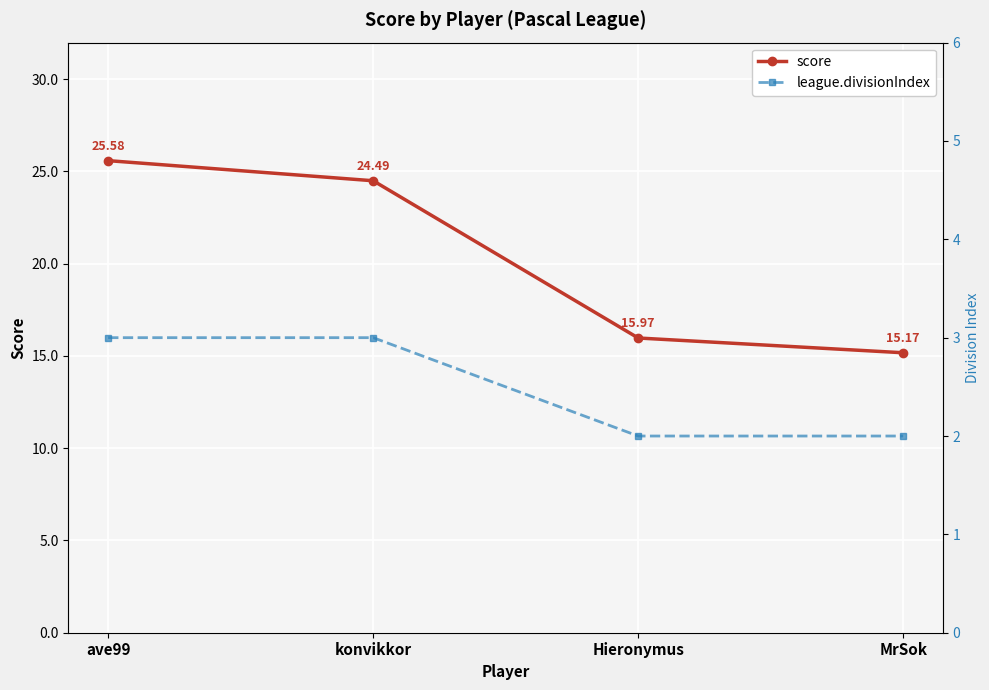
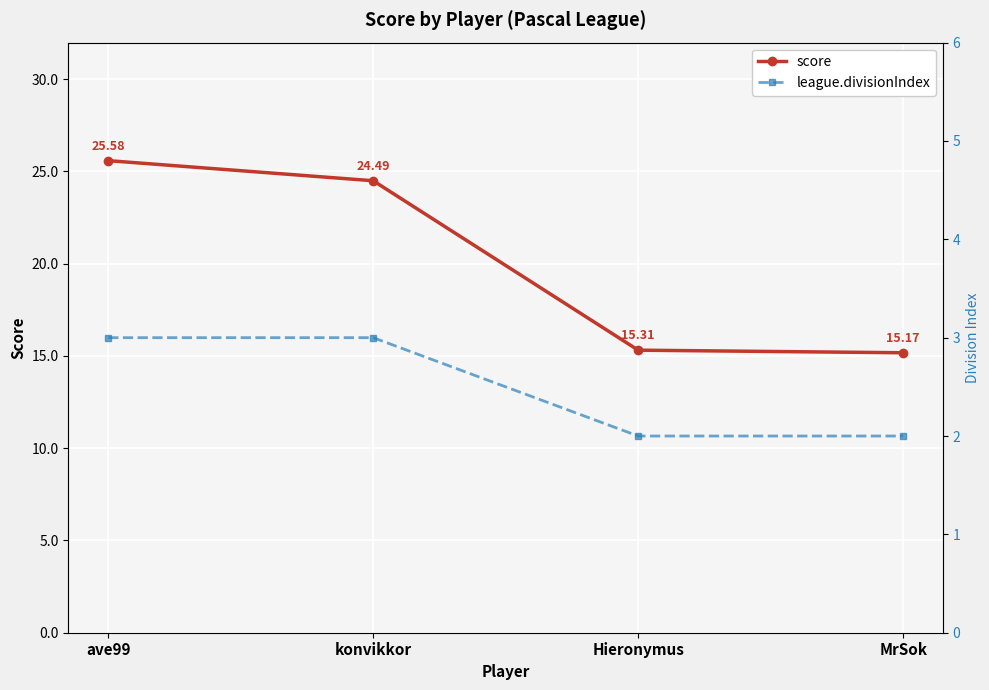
  {
    "score": {
      "ave99": 25.58,
      "konvikkor": 24.49,
-     "Hieronymus": 15.97,
+     "Hieronymus": 15.31,
      "MrSok": 15.17
    }
  }
